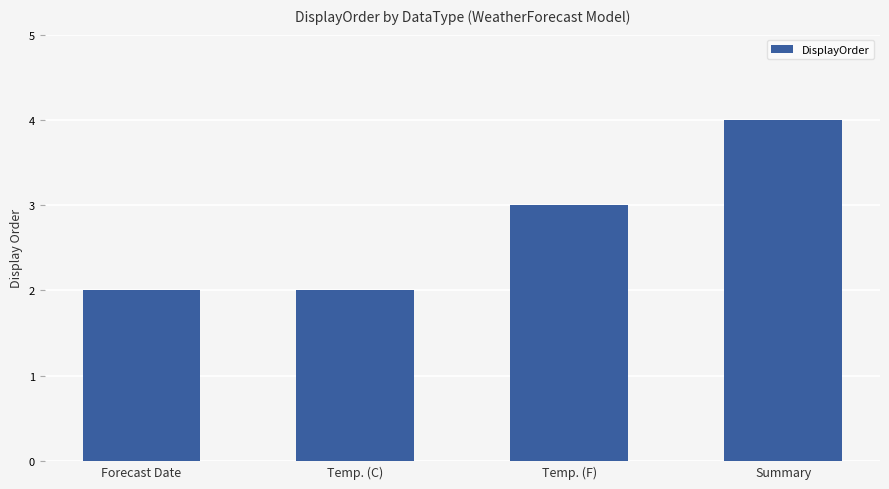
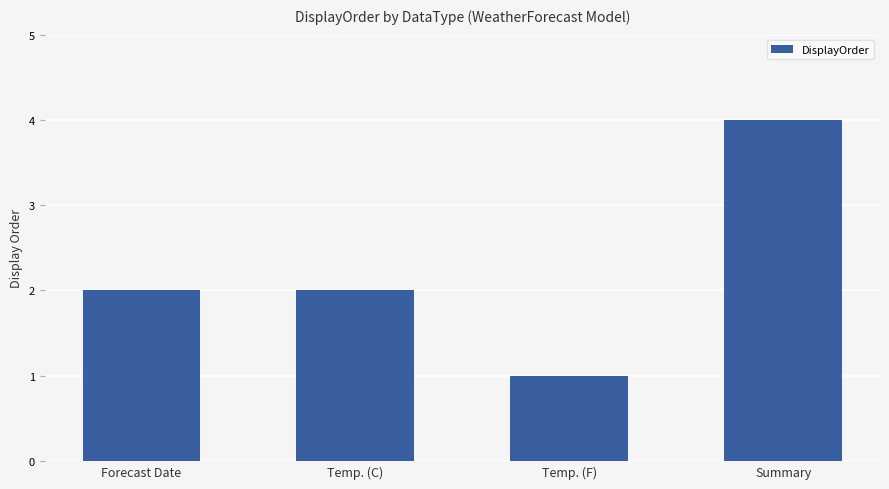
  {
    "Forecast Date": 2,
    "Temp. (C)": 2,
-   "Temp. (F)": 3,
+   "Temp. (F)": 1,
    "Summary": 4
  }
